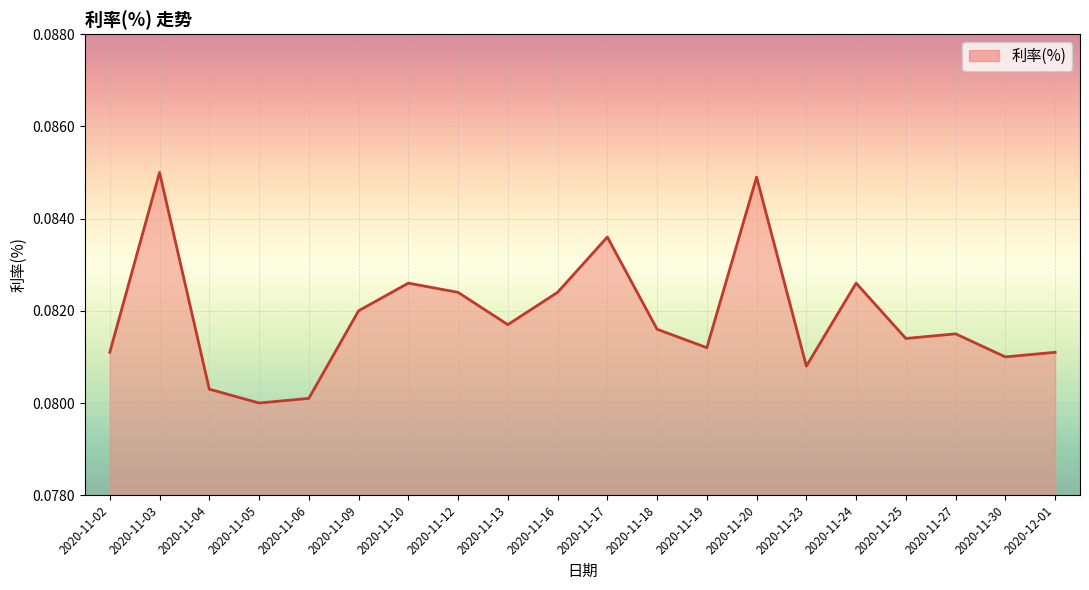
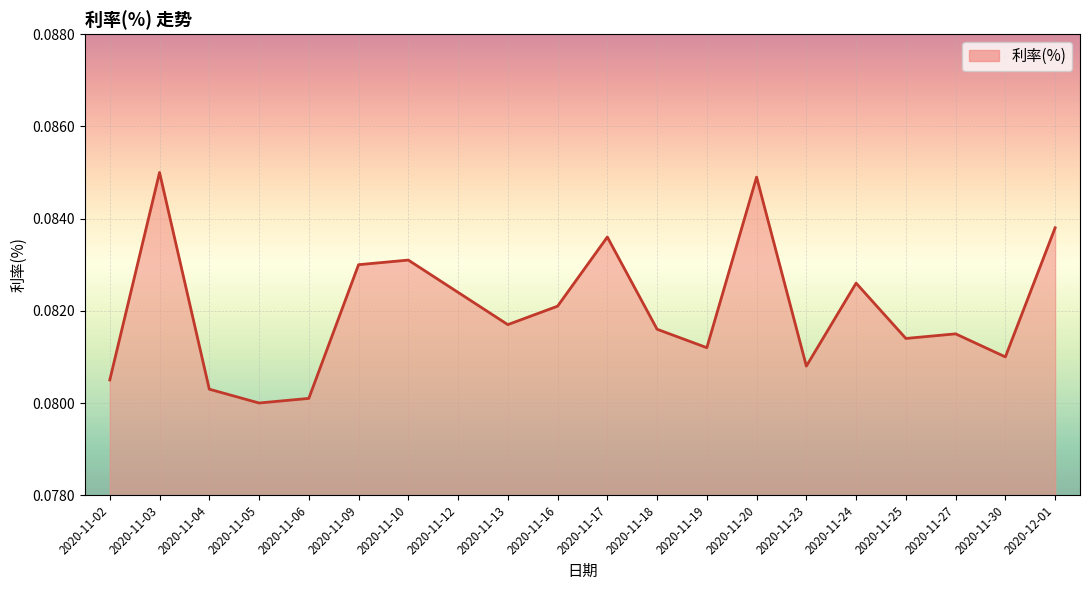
  {
-   "2020-11-02": 0.0811,
+   "2020-11-02": 0.0805,
    "2020-11-03": 0.0850,
    "2020-11-04": 0.0803,
    "2020-11-05": 0.0800,
    "2020-11-06": 0.0801,
-   "2020-11-09": 0.082,
-   "2020-11-10": 0.0826,
+   "2020-11-09": 0.083,
+   "2020-11-10": 0.0831,
    "2020-11-12": 0.0824,
    "2020-11-13": 0.0817,
-   "2020-11-16": 0.0824,
+   "2020-11-16": 0.0821,
    "2020-11-17": 0.0836,
    "2020-11-18": 0.0816,
    "2020-11-19": 0.0812,
    "2020-11-20": 0.0849,
    "2020-11-23": 0.0808,
    "2020-11-24": 0.0826,
    "2020-11-25": 0.0814,
    "2020-11-27": 0.0815,
    "2020-11-30": 0.0810,
-   "2020-12-01": 0.0811
+   "2020-12-01": 0.0838
  }
